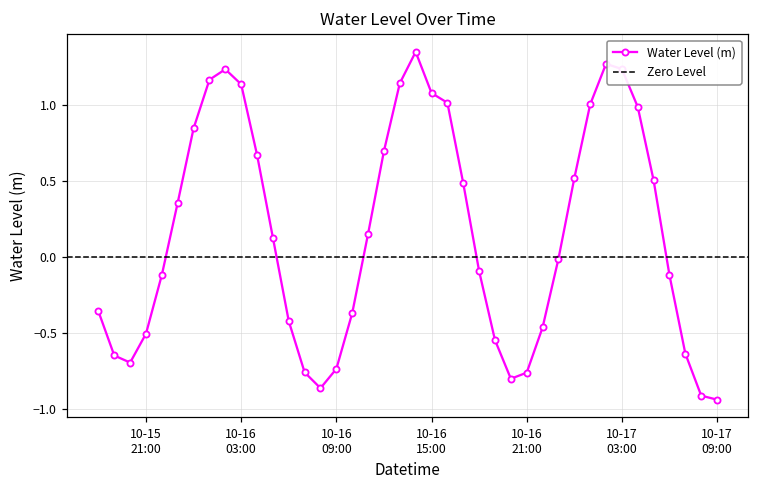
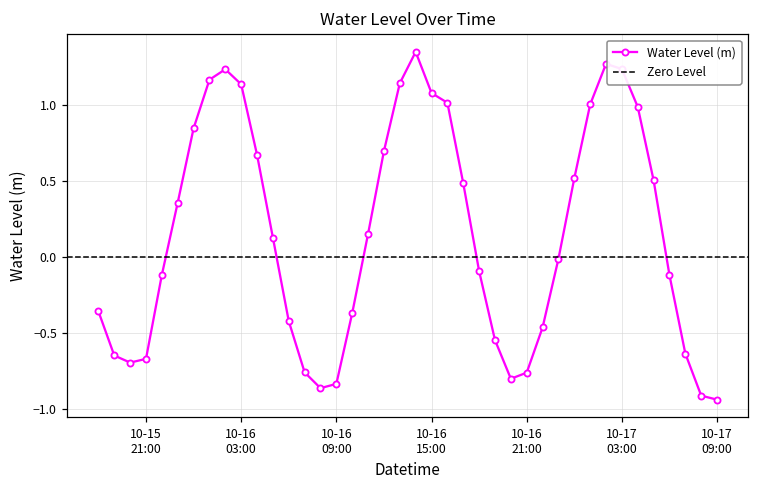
  {
-   "10-15 21:00": -0.50,
+   "10-15 21:00": -0.67,
    "10-16 03:00": 1.14,
-   "10-16 09:00": -0.73,
+   "10-16 09:00": -0.83,
    "10-16 15:00": 1.08,
    "10-16 21:00": -0.76,
    "10-17 09:00": -0.94
  }
